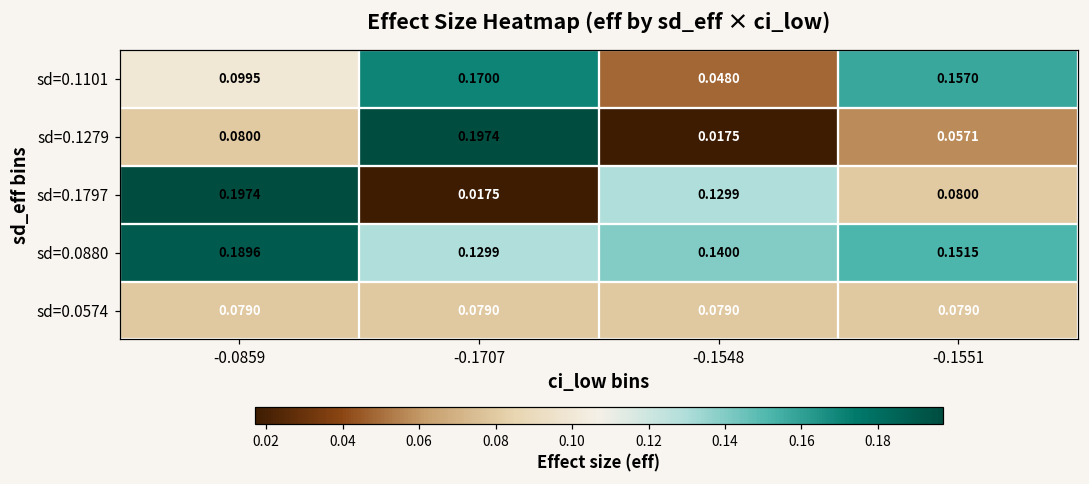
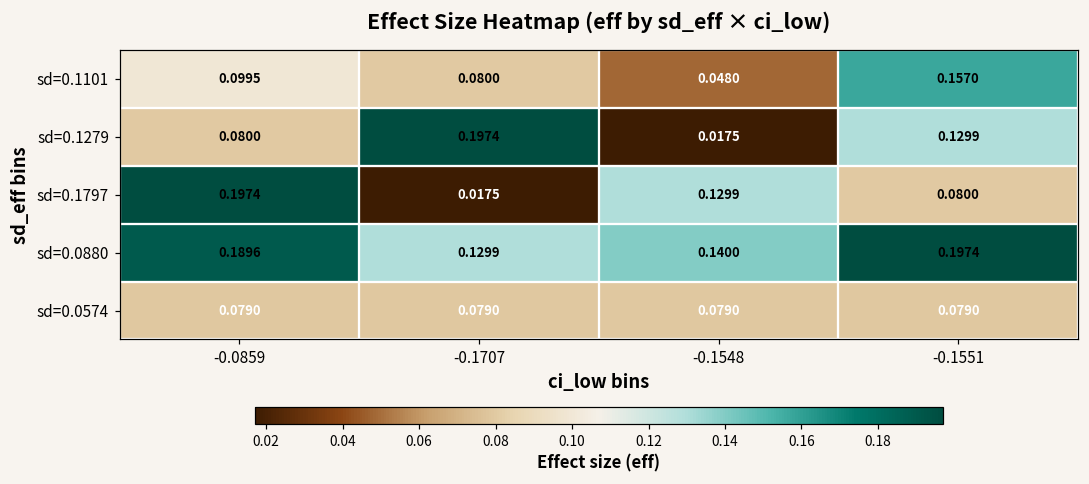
  {
    "sd=0.1101": {
      "-0.0859": 0.0995,
-     "-0.1707": 0.1700,
+     "-0.1707": 0.0800,
      "-0.1548": 0.0480,
      "-0.1551": 0.1570
    },
    "sd=0.1279": {
      "-0.0859": 0.0800,
      "-0.1707": 0.1974,
      "-0.1548": 0.0175,
-     "-0.1551": 0.0571
+     "-0.1551": 0.1299
    },
    "sd=0.1797": {
      "-0.0859": 0.1974,
      "-0.1707": 0.0175,
      "-0.1548": 0.1299,
      "-0.1551": 0.0800
    },
    "sd=0.0880": {
      "-0.0859": 0.1896,
      "-0.1707": 0.1299,
      "-0.1548": 0.1400,
-     "-0.1551": 0.1515
+     "-0.1551": 0.1974
    },
    "sd=0.0574": {
      "-0.0859": 0.0790,
      "-0.1707": 0.0790,
      "-0.1548": 0.0790,
      "-0.1551": 0.0790
    }
  }
